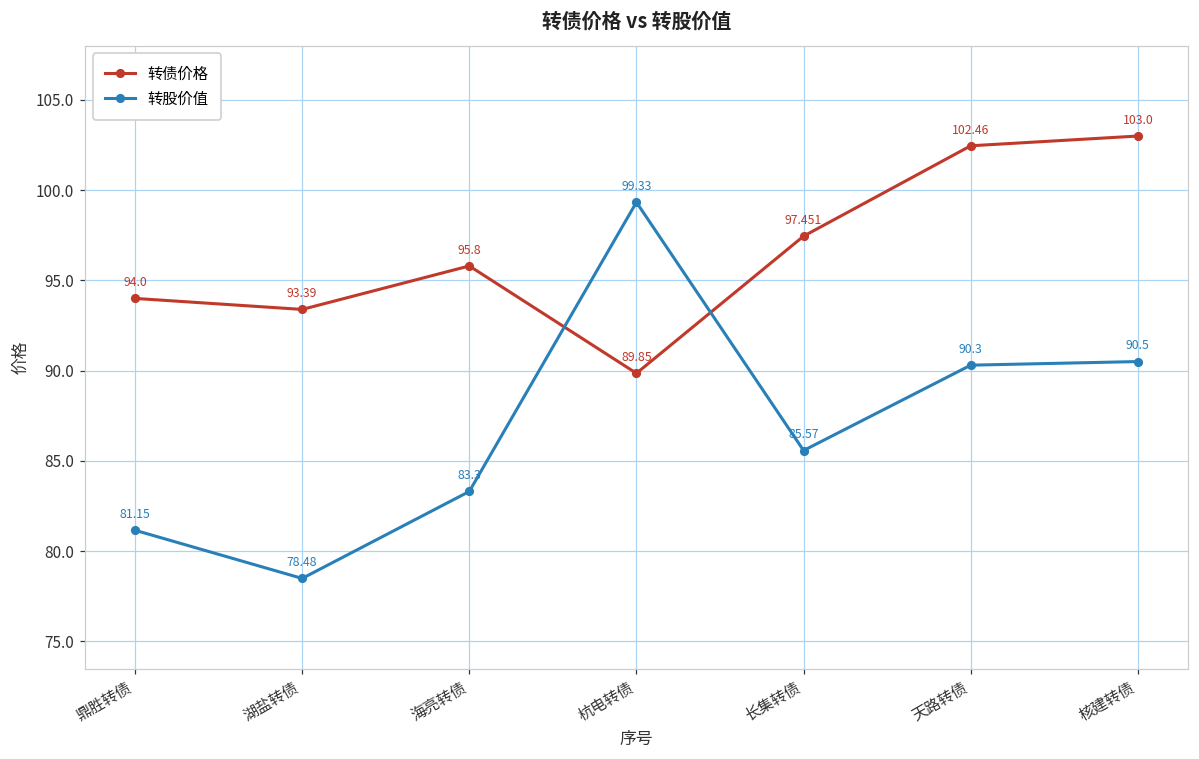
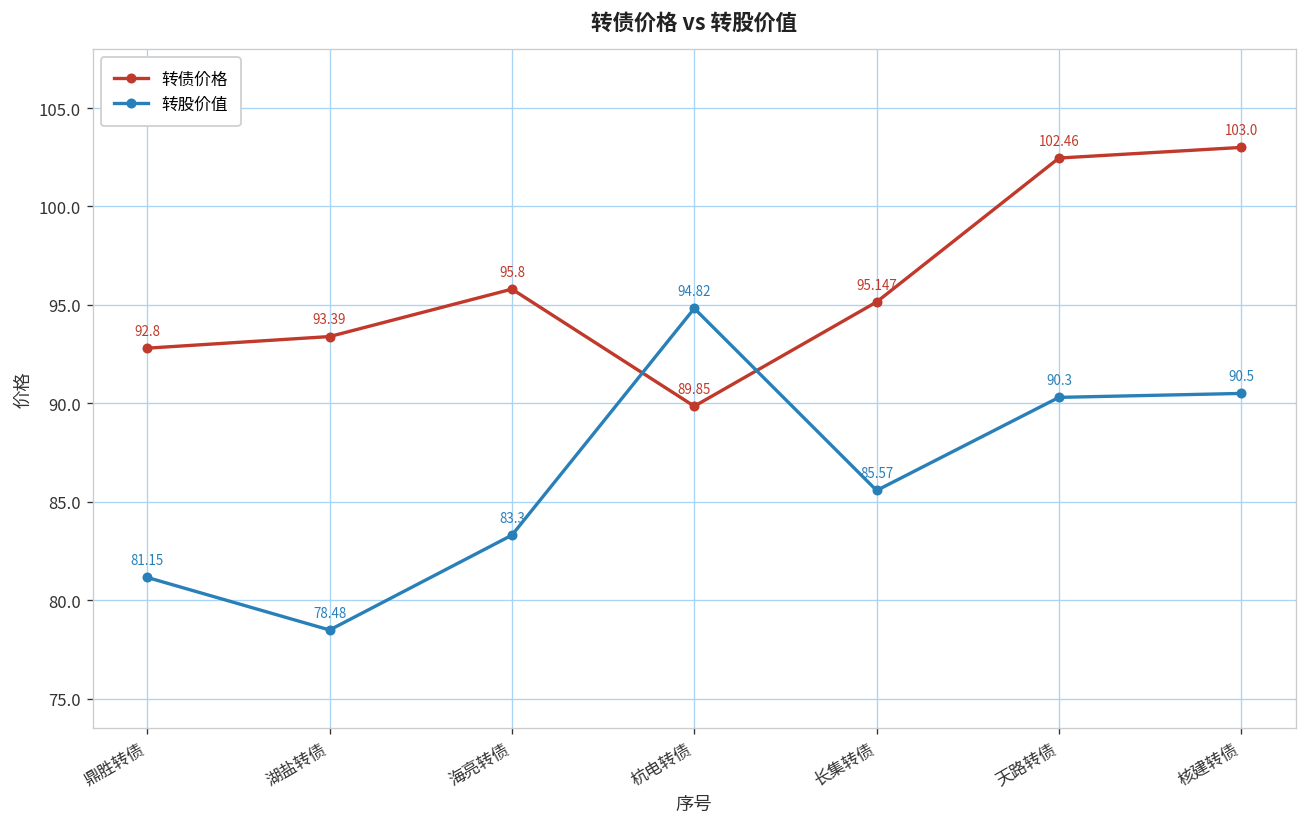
  {
    "转债价格": {
-     "鼎胜转债": 94.0,
+     "鼎胜转债": 92.8,
      "湖盐转债": 93.39,
      "海亮转债": 95.8,
      "杭电转债": 89.85,
-     "长集转债": 97.451,
+     "长集转债": 95.147,
      "天路转债": 102.46,
      "核建转债": 103.0
    },
    "转股价值": {
      "鼎胜转债": 81.15,
      "湖盐转债": 78.48,
      "海亮转债": 83.3,
-     "杭电转债": 99.33,
+     "杭电转债": 94.82,
      "长集转债": 85.57,
      "天路转债": 90.3,
      "核建转债": 90.5
    }
  }
